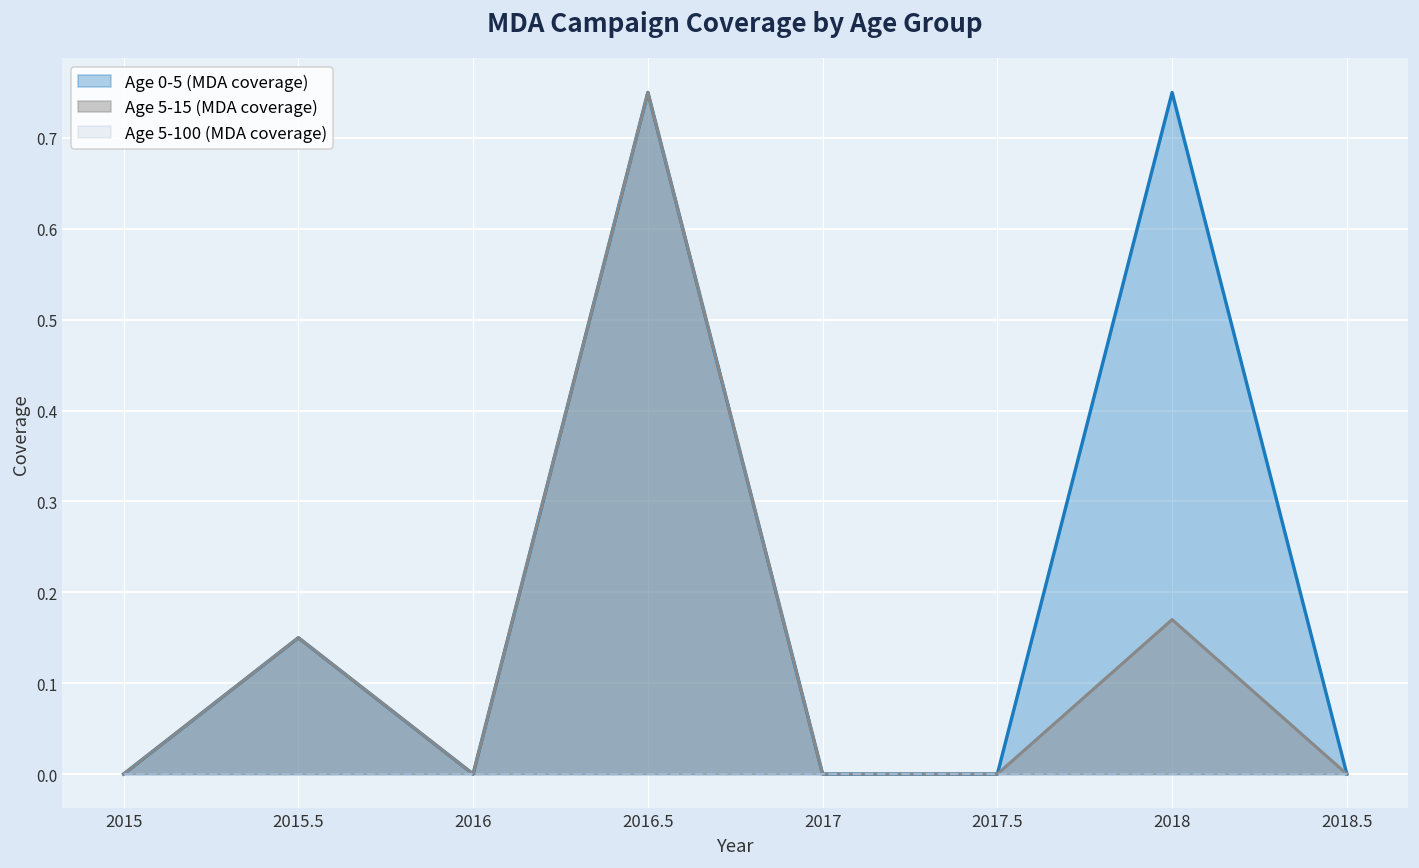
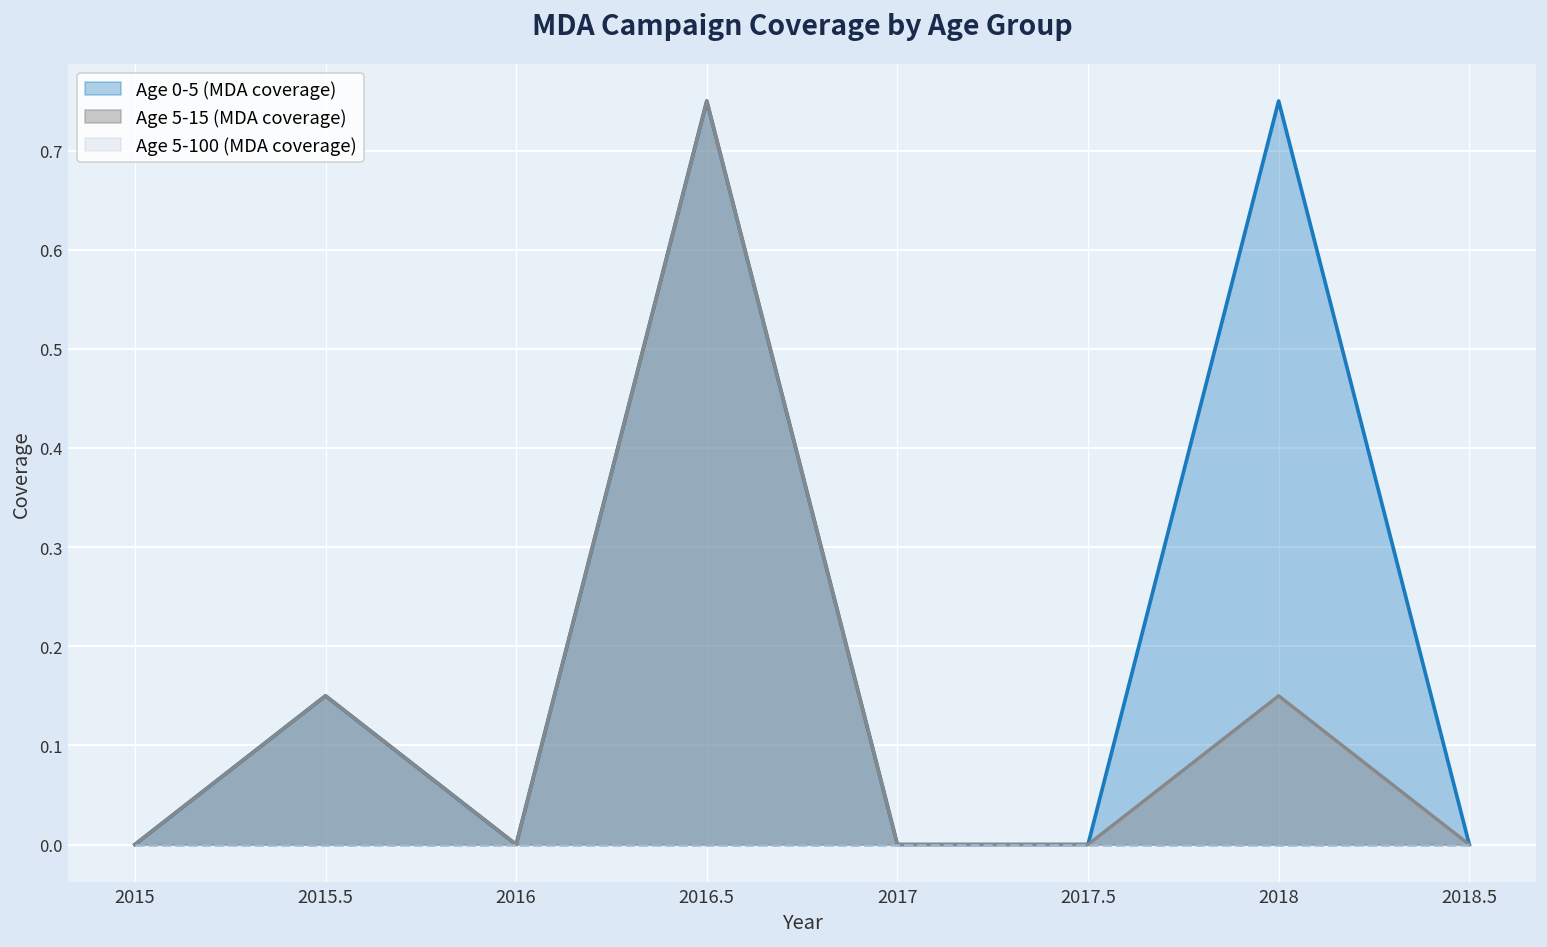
  {
    "Age 0-5 (MDA coverage)": {
      "2018": 0.75
    },
    "Age 5-15 (MDA coverage)": {
-     "2018": 0.17
+     "2018": 0.15
    },
    "Age 5-100 (MDA coverage)": {
      "2015.5": 0.00,
      "2016.5": 0.00,
      "2018": 0.00
    }
  }
